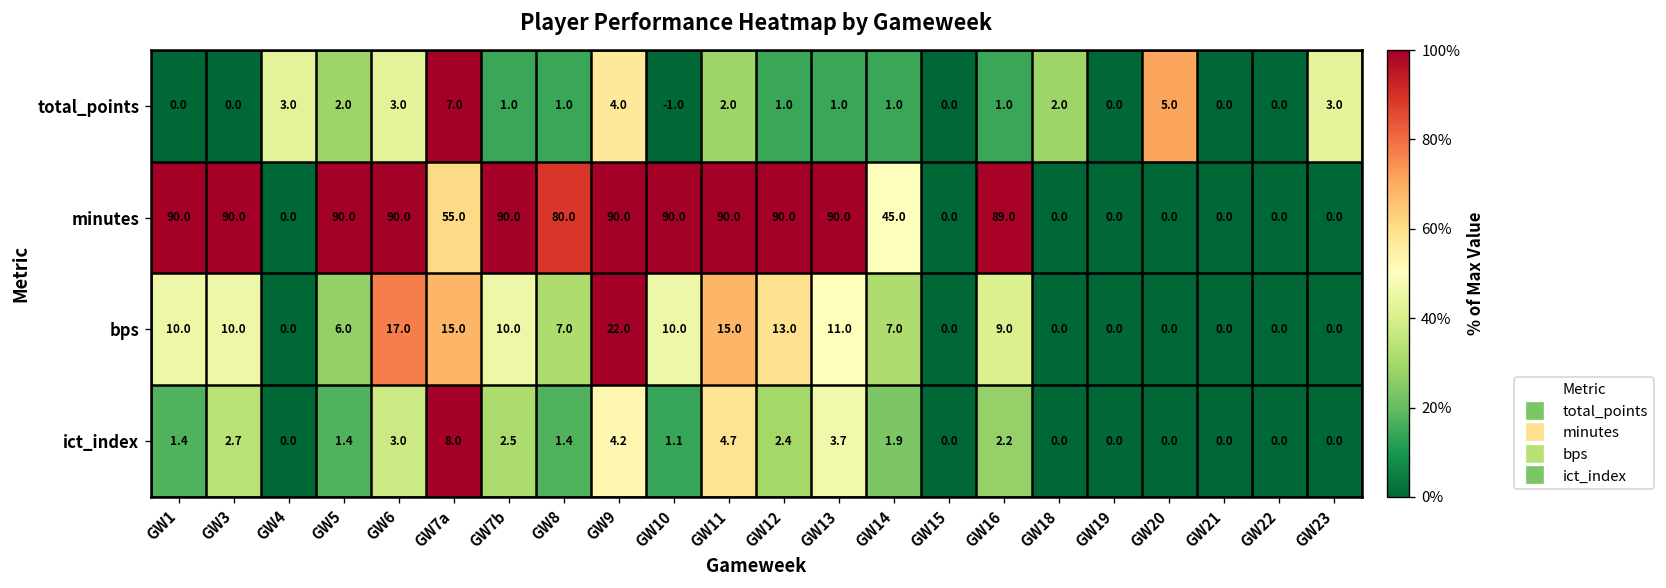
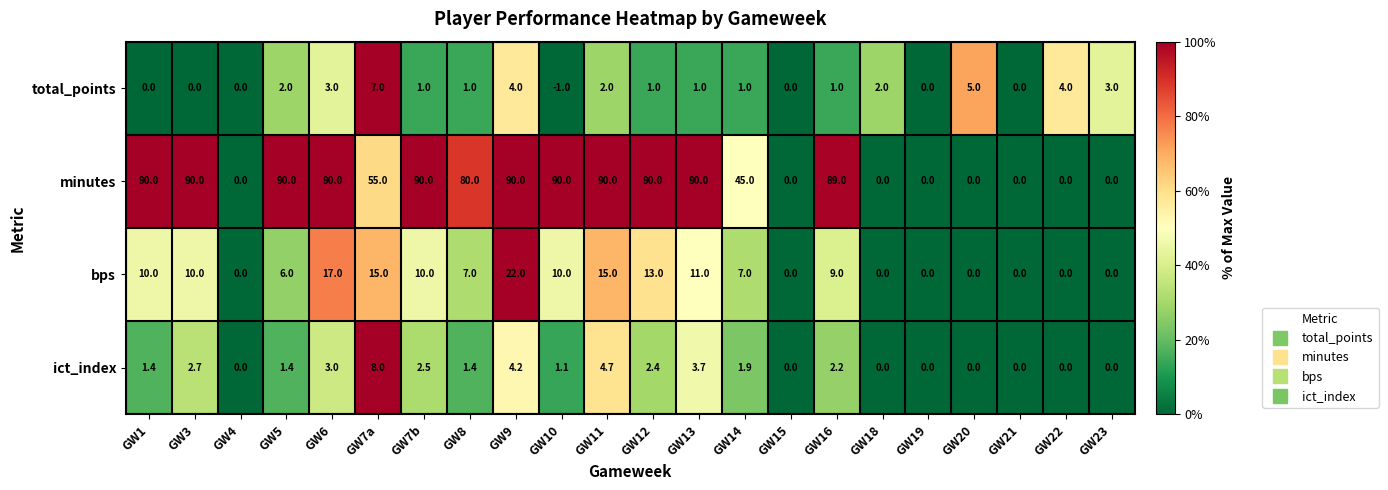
  {
    "total_points": {
      "GW1": 0.0,
      "GW3": 0.0,
-     "GW4": 3.0,
+     "GW4": 0.0,
      "GW5": 2.0,
      "GW6": 3.0,
      "GW7a": 7.0,
      "GW7b": 1.0,
      "GW8": 1.0,
      "GW9": 4.0,
      "GW10": -1.0,
      "GW11": 2.0,
      "GW12": 1.0,
      "GW13": 1.0,
      "GW14": 1.0,
      "GW15": 0.0,
      "GW16": 1.0,
      "GW18": 2.0,
      "GW19": 0.0,
      "GW20": 5.0,
      "GW21": 0.0,
-     "GW22": 0.0,
+     "GW22": 4.0,
      "GW23": 3.0
    },
    "minutes": {
      "GW1": 90.0,
      "GW3": 90.0,
      "GW4": 0.0,
      "GW5": 90.0,
      "GW6": 90.0,
      "GW7a": 55.0,
      "GW7b": 90.0,
      "GW8": 80.0,
      "GW9": 90.0,
      "GW10": 90.0,
      "GW11": 90.0,
      "GW12": 90.0,
      "GW13": 90.0,
      "GW14": 45.0,
      "GW15": 0.0,
      "GW16": 89.0,
      "GW18": 0.0,
      "GW19": 0.0,
      "GW20": 0.0,
      "GW21": 0.0,
      "GW22": 0.0,
      "GW23": 0.0
    },
    "bps": {
      "GW1": 10.0,
      "GW3": 10.0,
      "GW4": 0.0,
      "GW5": 6.0,
      "GW6": 17.0,
      "GW7a": 15.0,
      "GW7b": 10.0,
      "GW8": 7.0,
      "GW9": 22.0,
      "GW10": 10.0,
      "GW11": 15.0,
      "GW12": 13.0,
      "GW13": 11.0,
      "GW14": 7.0,
      "GW15": 0.0,
      "GW16": 9.0,
      "GW18": 0.0,
      "GW19": 0.0,
      "GW20": 0.0,
      "GW21": 0.0,
      "GW22": 0.0,
      "GW23": 0.0
    },
    "ict_index": {
      "GW1": 1.4,
      "GW3": 2.7,
      "GW4": 0.0,
      "GW5": 1.4,
      "GW6": 3.0,
      "GW7a": 8.0,
      "GW7b": 2.5,
      "GW8": 1.4,
      "GW9": 4.2,
      "GW10": 1.1,
      "GW11": 4.7,
      "GW12": 2.4,
      "GW13": 3.7,
      "GW14": 1.9,
      "GW15": 0.0,
      "GW16": 2.2,
      "GW18": 0.0,
      "GW19": 0.0,
      "GW20": 0.0,
      "GW21": 0.0,
      "GW22": 0.0,
      "GW23": 0.0
    }
  }
